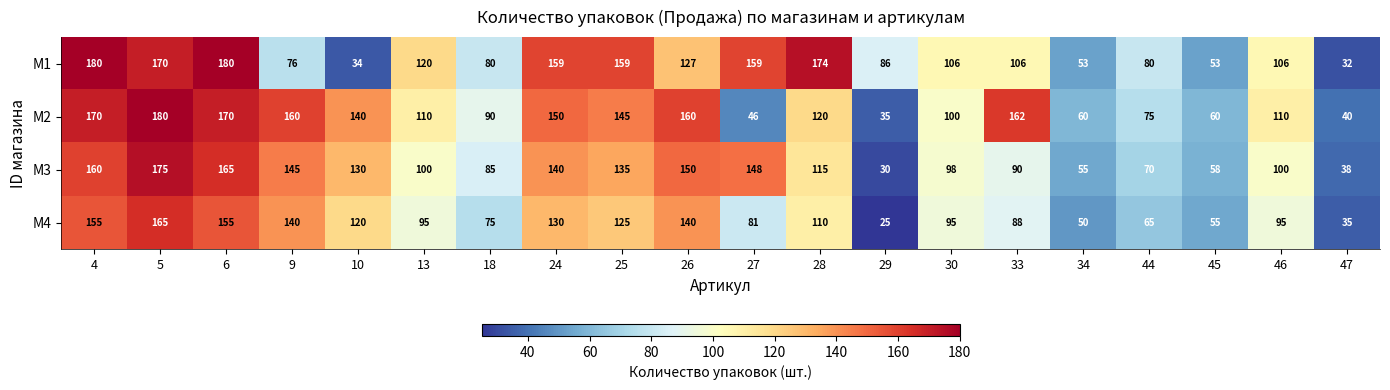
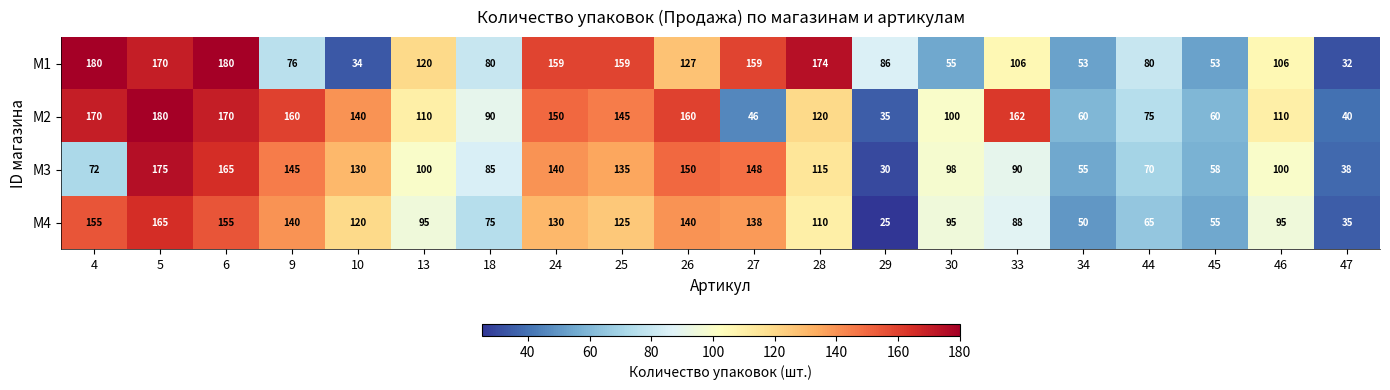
  {
    "M1": {
      "4": 180,
      "5": 170,
      "6": 180,
      "9": 76,
      "10": 34,
      "13": 120,
      "18": 80,
      "24": 159,
      "25": 159,
      "26": 127,
      "27": 159,
      "28": 174,
      "29": 86,
-     "30": 106,
+     "30": 55,
      "33": 106,
      "34": 53,
      "44": 80,
      "45": 53,
      "46": 106,
      "47": 32
    },
    "M2": {
      "4": 170,
      "5": 180,
      "6": 170,
      "9": 160,
      "10": 140,
      "13": 110,
      "18": 90,
      "24": 150,
      "25": 145,
      "26": 160,
      "27": 46,
      "28": 120,
      "29": 35,
      "30": 100,
      "33": 162,
      "34": 60,
      "44": 75,
      "45": 60,
      "46": 110,
      "47": 40
    },
    "M3": {
-     "4": 160,
+     "4": 72,
      "5": 175,
      "6": 165,
      "9": 145,
      "10": 130,
      "13": 100,
      "18": 85,
      "24": 140,
      "25": 135,
      "26": 150,
      "27": 148,
      "28": 115,
      "29": 30,
      "30": 98,
      "33": 90,
      "34": 55,
      "44": 70,
      "45": 58,
      "46": 100,
      "47": 38
    },
    "M4": {
      "4": 155,
      "5": 165,
      "6": 155,
      "9": 140,
      "10": 120,
      "13": 95,
      "18": 75,
      "24": 130,
      "25": 125,
      "26": 140,
-     "27": 81,
+     "27": 138,
      "28": 110,
      "29": 25,
      "30": 95,
      "33": 88,
      "34": 50,
      "44": 65,
      "45": 55,
      "46": 95,
      "47": 35
    }
  }
